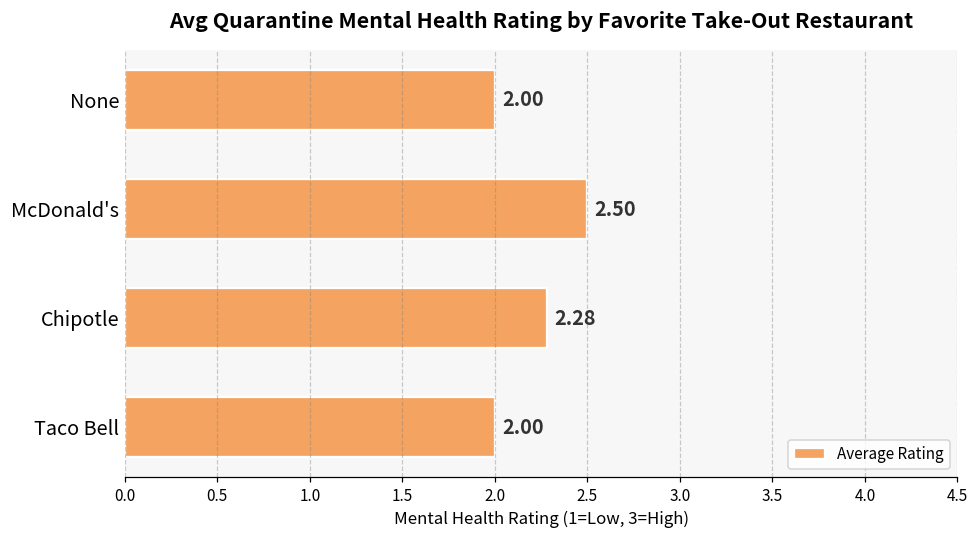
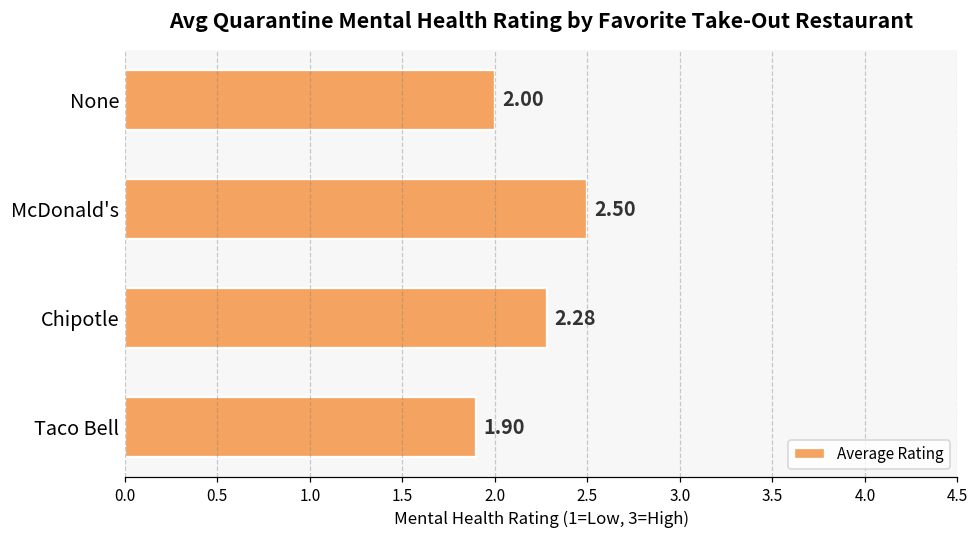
  {
    "None": 2.00,
    "McDonald's": 2.50,
    "Chipotle": 2.28,
-   "Taco Bell": 2.00
+   "Taco Bell": 1.90
  }
